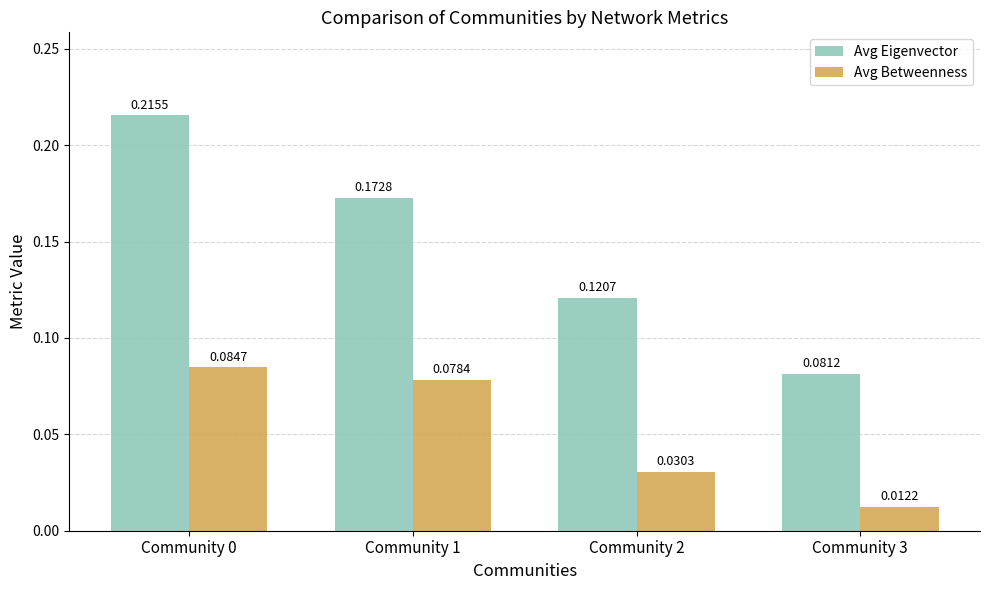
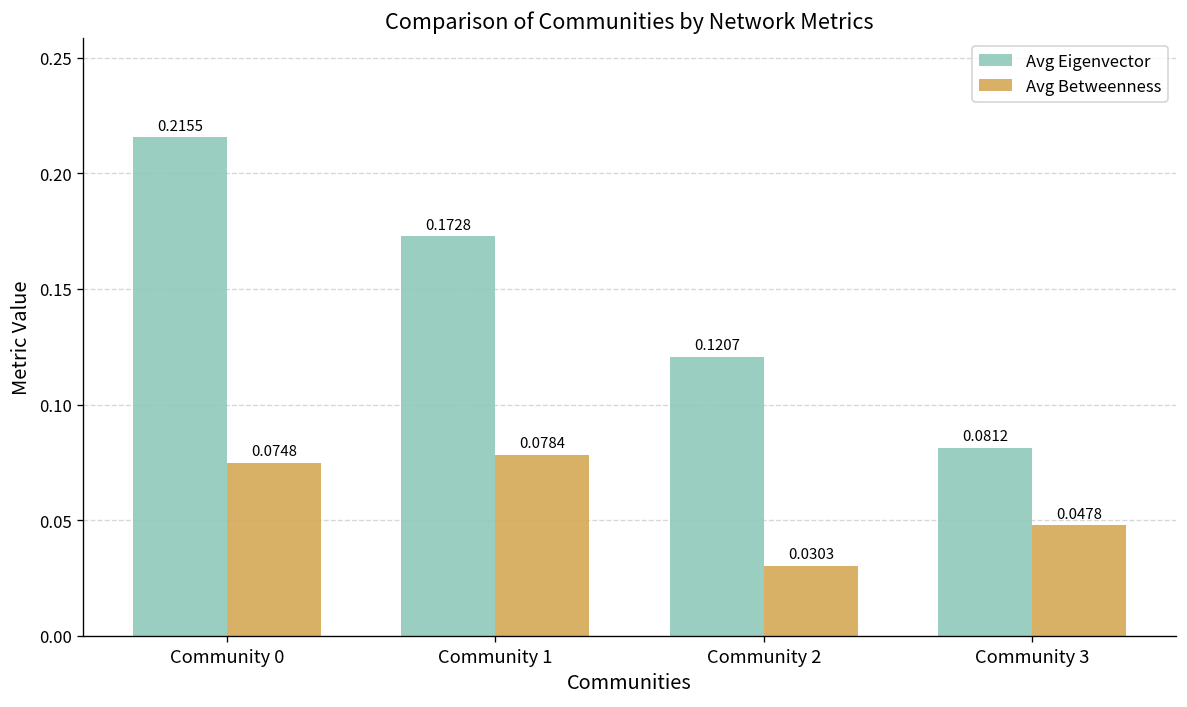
  {
    "Avg Eigenvector": {
      "Community 0": 0.2155,
      "Community 1": 0.1728,
      "Community 2": 0.1207,
      "Community 3": 0.0812
    },
    "Avg Betweenness": {
-     "Community 0": 0.0847,
+     "Community 0": 0.0748,
      "Community 1": 0.0784,
      "Community 2": 0.0303,
-     "Community 3": 0.0122
+     "Community 3": 0.0478
    }
  }
